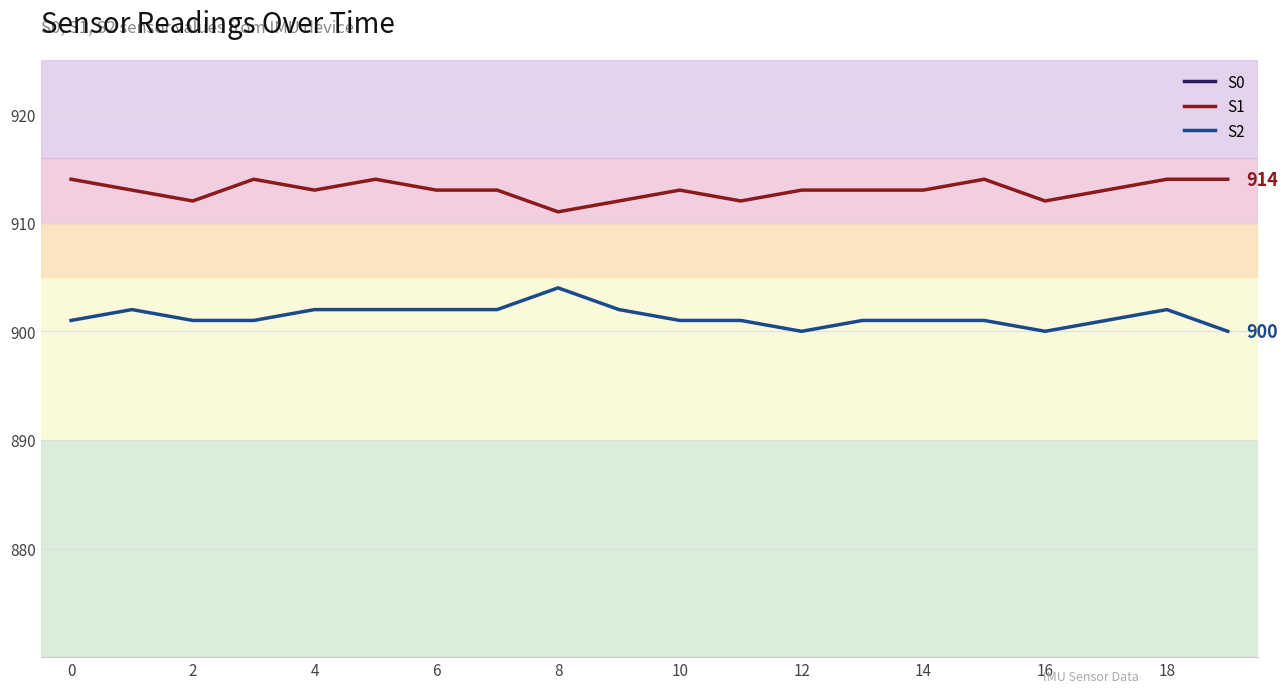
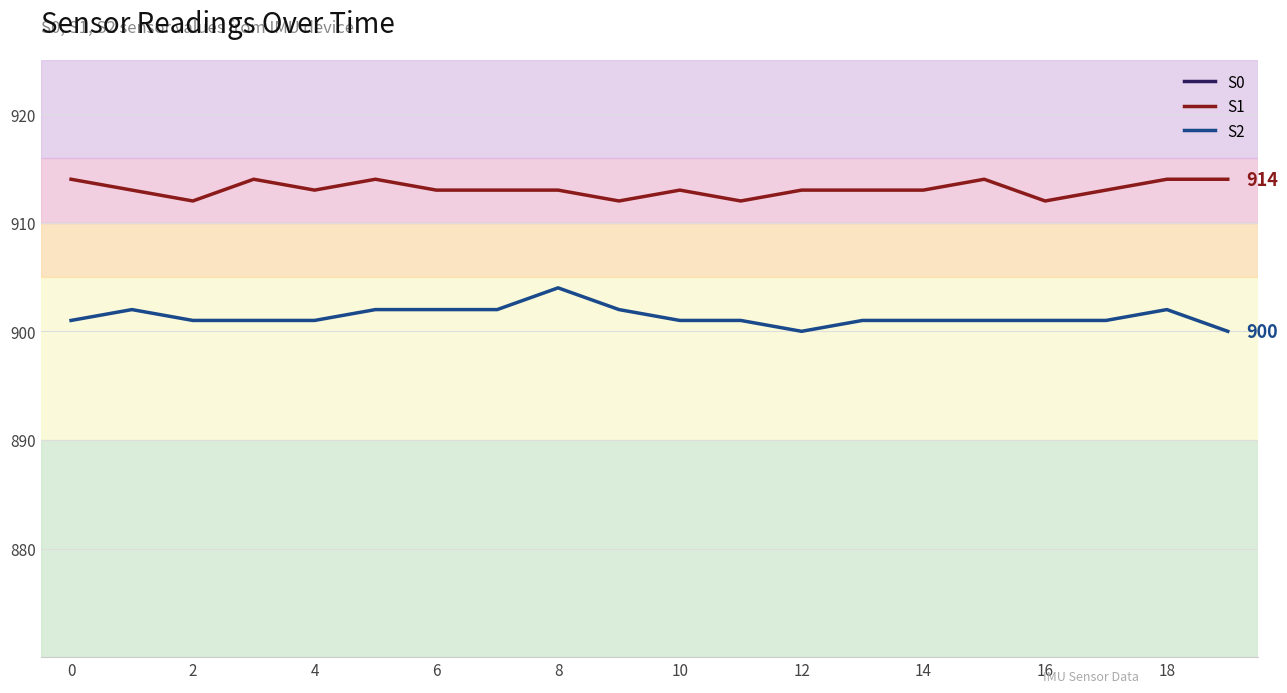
  {
    "S1": {
      "0": 914,
      "2": 912,
      "4": 913,
      "6": 913,
-     "8": 911,
+     "8": 913,
      "10": 913,
      "12": 913,
      "14": 913,
      "16": 912,
      "18": 914
    },
    "S2": {
      "0": 901,
      "2": 901,
-     "4": 902,
+     "4": 901,
      "6": 902,
      "8": 904,
      "10": 901,
      "12": 900,
      "14": 901,
-     "16": 900,
+     "16": 901,
      "18": 902
    }
  }
